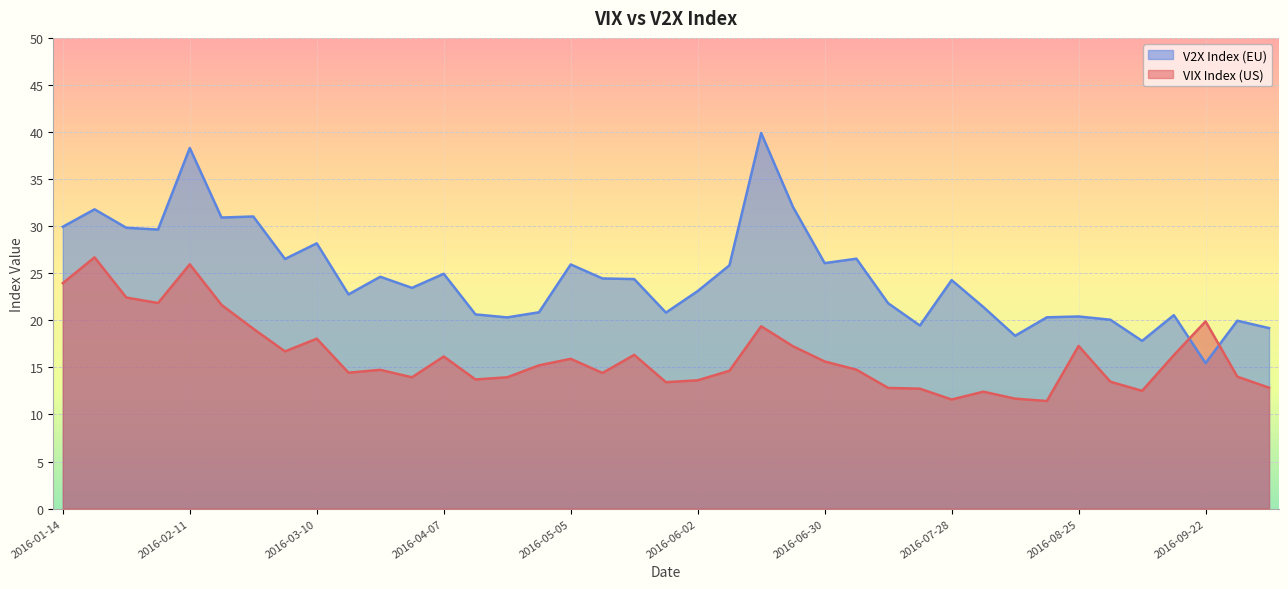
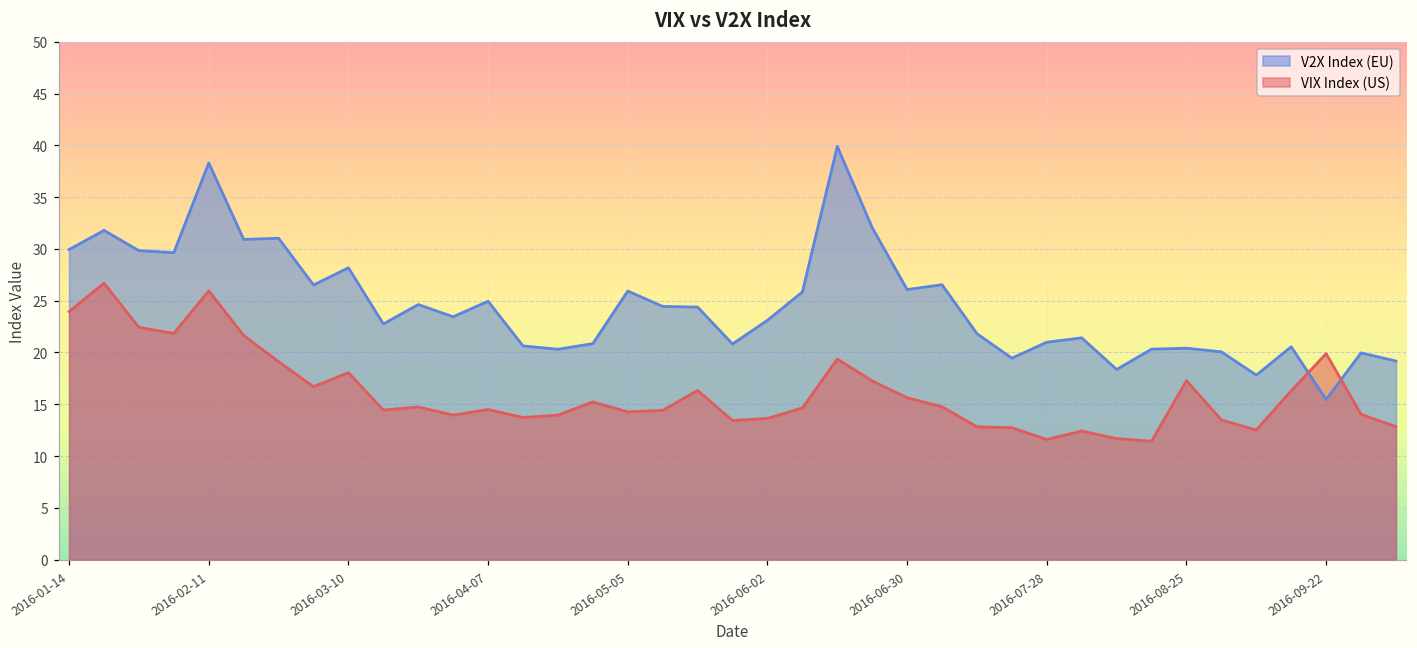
  {
    "V2X Index (EU)": {
      "2016-01-14": 30,
      "2016-02-11": 38,
      "2016-03-10": 28,
      "2016-04-07": 25,
      "2016-05-05": 26,
      "2016-06-02": 23,
      "2016-06-30": 26,
-     "2016-07-28": 24,
+     "2016-07-28": 21,
      "2016-08-25": 20,
      "2016-09-22": 15
    },
    "VIX Index (US)": {
      "2016-01-14": 24,
      "2016-02-11": 26,
      "2016-03-10": 18,
-     "2016-04-07": 16,
-     "2016-05-05": 16,
+     "2016-04-07": 14,
+     "2016-05-05": 14,
      "2016-06-02": 14,
      "2016-06-30": 16,
      "2016-07-28": 12,
      "2016-08-25": 17,
      "2016-09-22": 20
    }
  }
